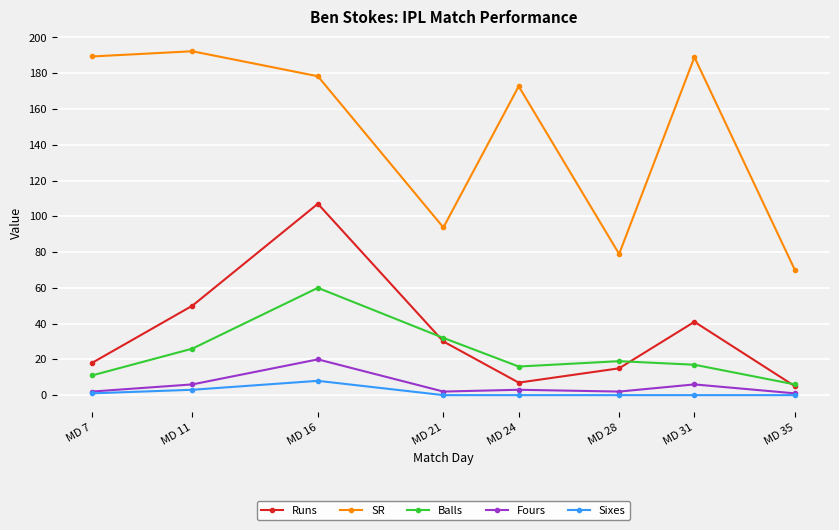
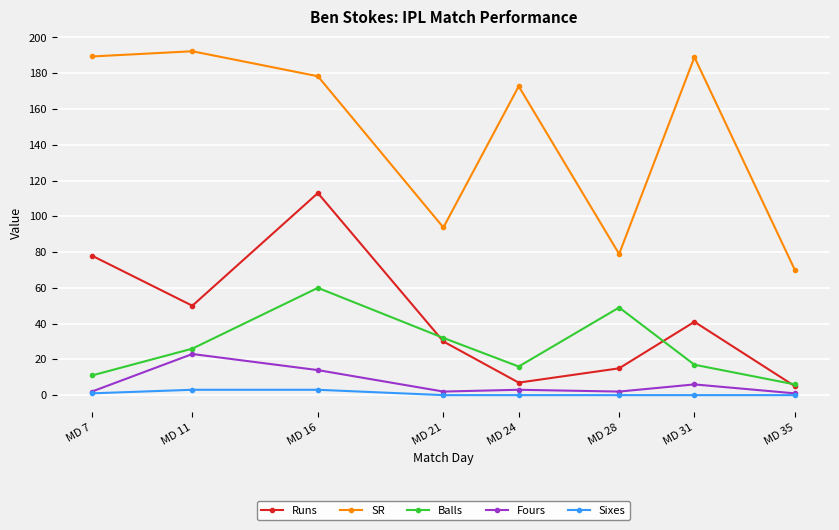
  {
    "Runs": {
-     "MD 7": 18,
+     "MD 7": 78,
      "MD 11": 50,
-     "MD 16": 107,
+     "MD 16": 113,
      "MD 21": 30,
      "MD 24": 7,
      "MD 28": 15,
      "MD 31": 41
    },
    "SR": {
      "MD 7": 189,
      "MD 11": 192,
      "MD 16": 178,
      "MD 21": 94,
      "MD 24": 173,
      "MD 28": 79,
      "MD 31": 189,
      "MD 35": 70
    },
    "Balls": {
      "MD 7": 11,
      "MD 11": 26,
      "MD 16": 60,
      "MD 21": 32,
      "MD 24": 16,
-     "MD 28": 19,
+     "MD 28": 49,
      "MD 31": 17
    },
    "Fours": {
-     "MD 11": 6,
-     "MD 16": 20,
+     "MD 11": 23,
+     "MD 16": 14,
      "MD 21": 2,
      "MD 24": 3,
      "MD 28": 2,
      "MD 31": 6
    },
    "Sixes": {
      "MD 11": 3,
-     "MD 16": 8,
+     "MD 16": 3,
      "MD 21": 0,
      "MD 24": 0,
      "MD 28": 0,
      "MD 31": 0
    }
  }
